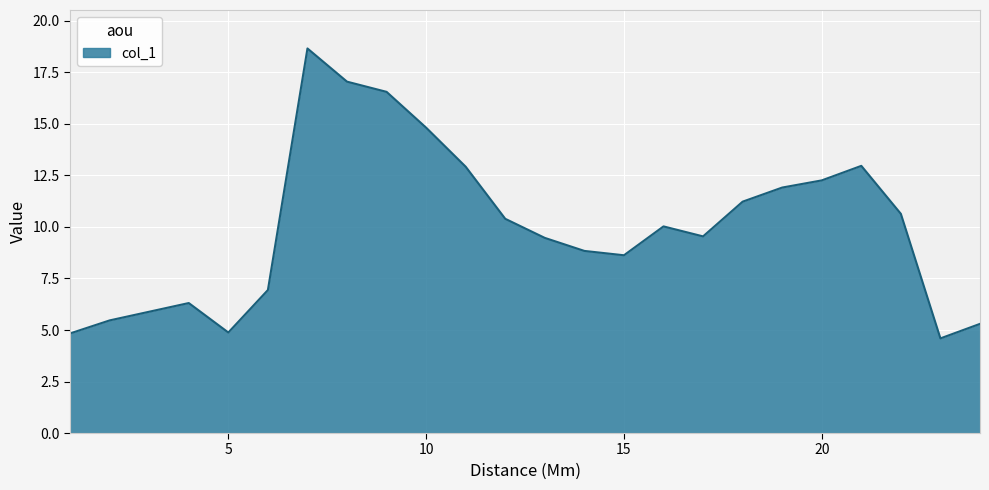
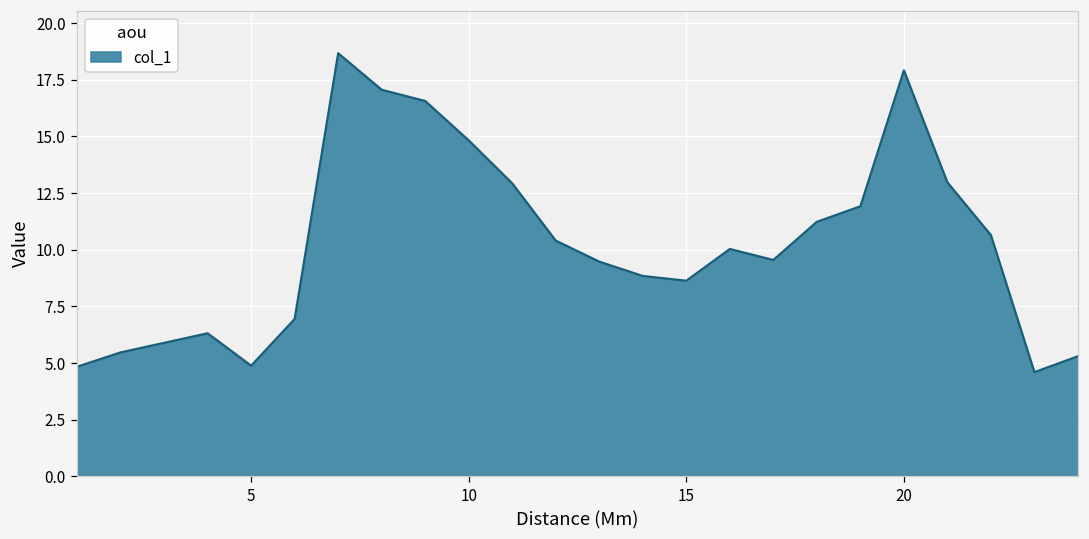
  {
    "5": 4.9,
    "10": 14.8,
    "15": 8.6,
-   "20": 12.3
+   "20": 17.9
  }
